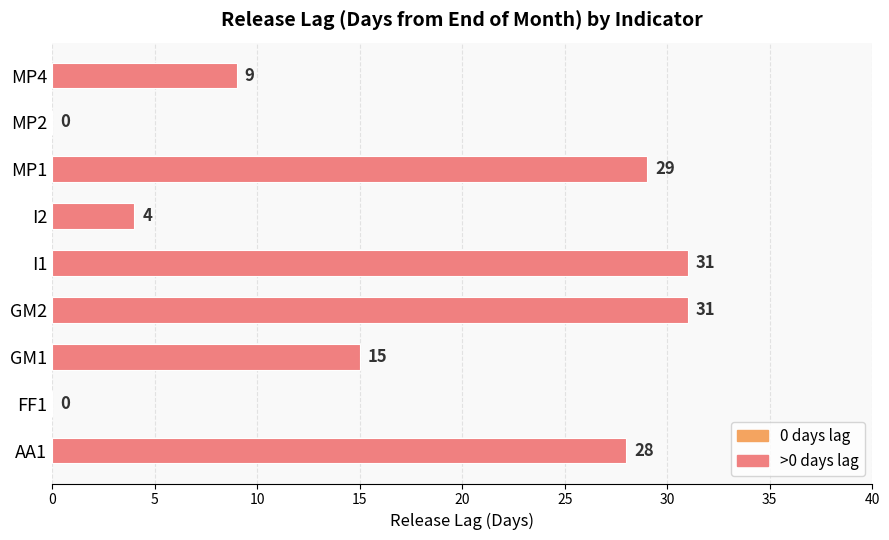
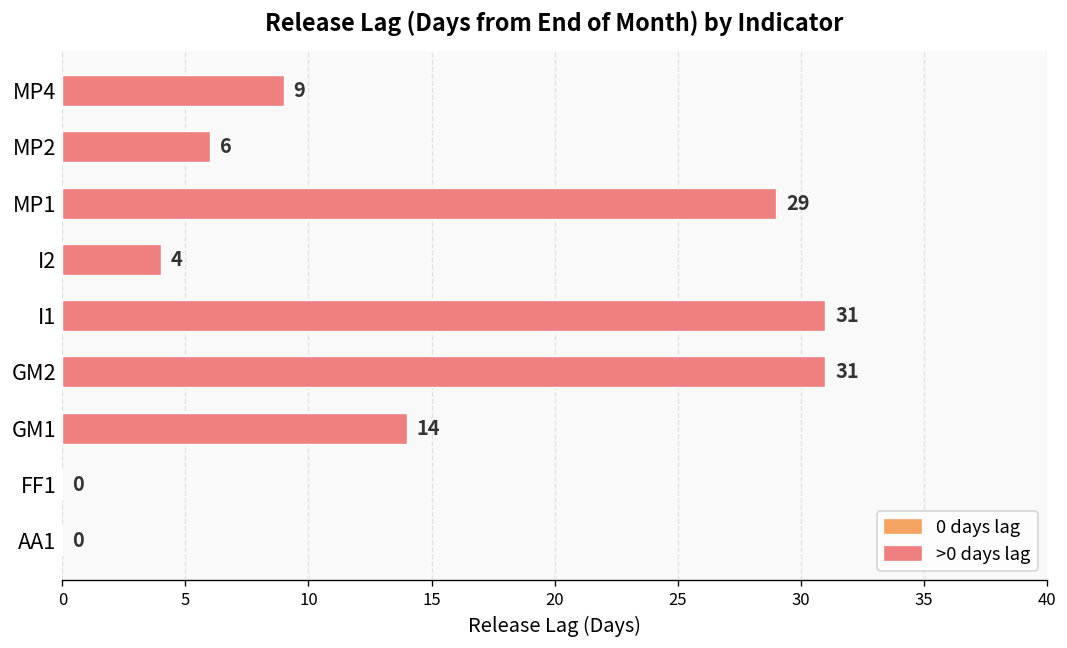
  {
    "MP4": 9,
-   "MP2": 0,
+   "MP2": 6,
    "MP1": 29,
    "I2": 4,
    "I1": 31,
    "GM2": 31,
-   "GM1": 15,
+   "GM1": 14,
    "FF1": 0,
-   "AA1": 28
+   "AA1": 0
  }
